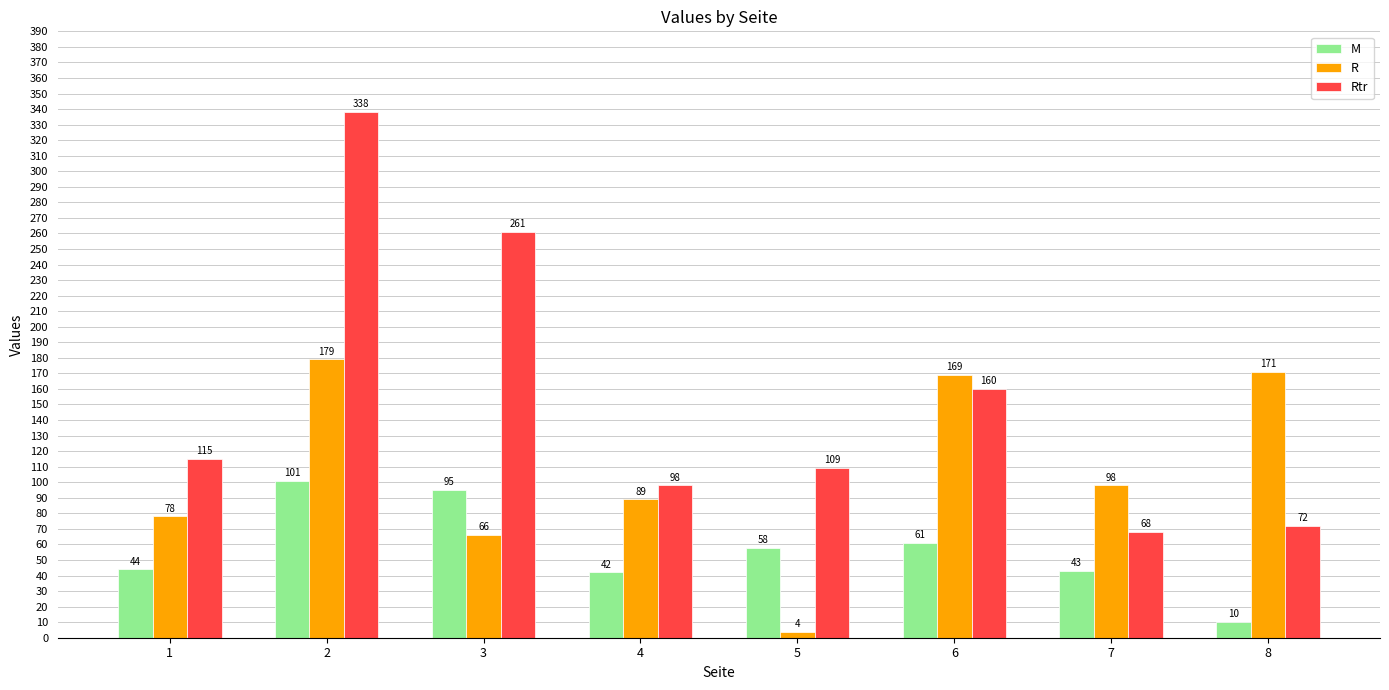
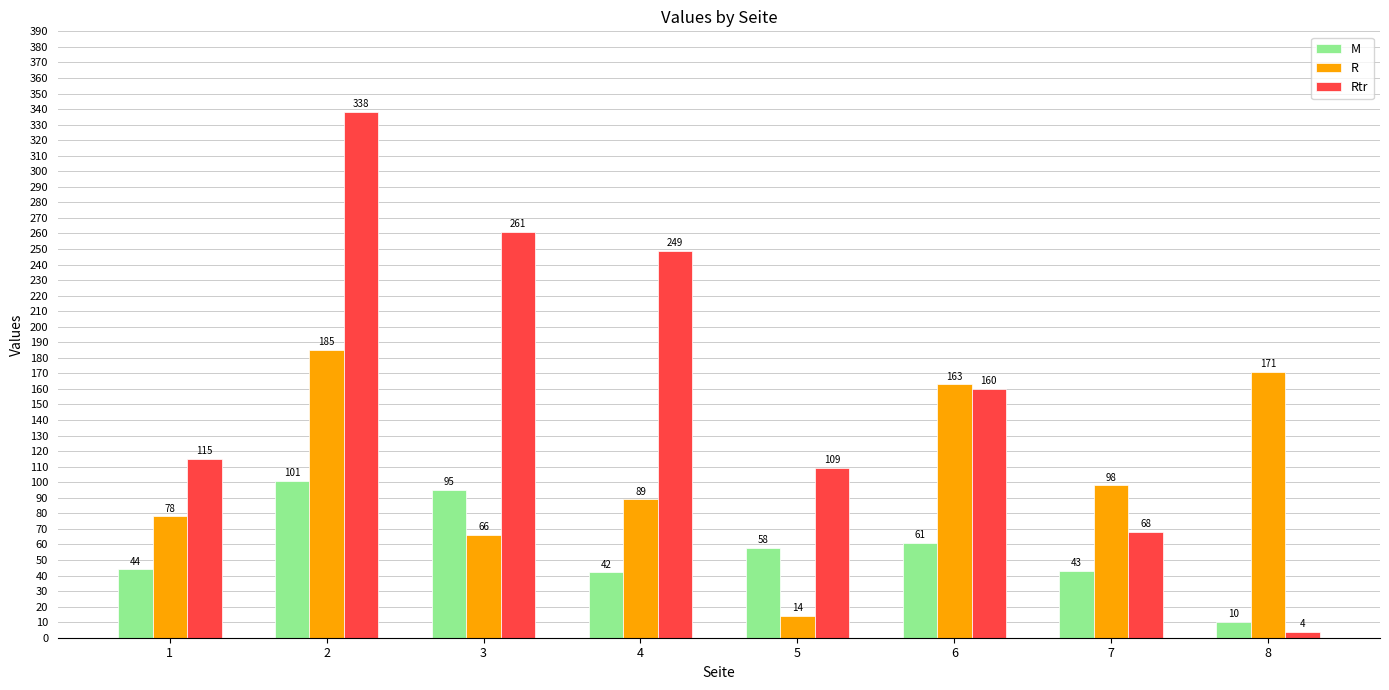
  {
    "M": {
      "1": 44,
      "2": 101,
      "3": 95,
      "4": 42,
      "5": 58,
      "6": 61,
      "7": 43,
      "8": 10
    },
    "R": {
      "1": 78,
-     "2": 179,
+     "2": 185,
      "3": 66,
      "4": 89,
-     "5": 4,
-     "6": 169,
+     "5": 14,
+     "6": 163,
      "7": 98,
      "8": 171
    },
    "Rtr": {
      "1": 115,
      "2": 338,
      "3": 261,
-     "4": 98,
+     "4": 249,
      "5": 109,
      "6": 160,
      "7": 68,
-     "8": 72
+     "8": 4
    }
  }
